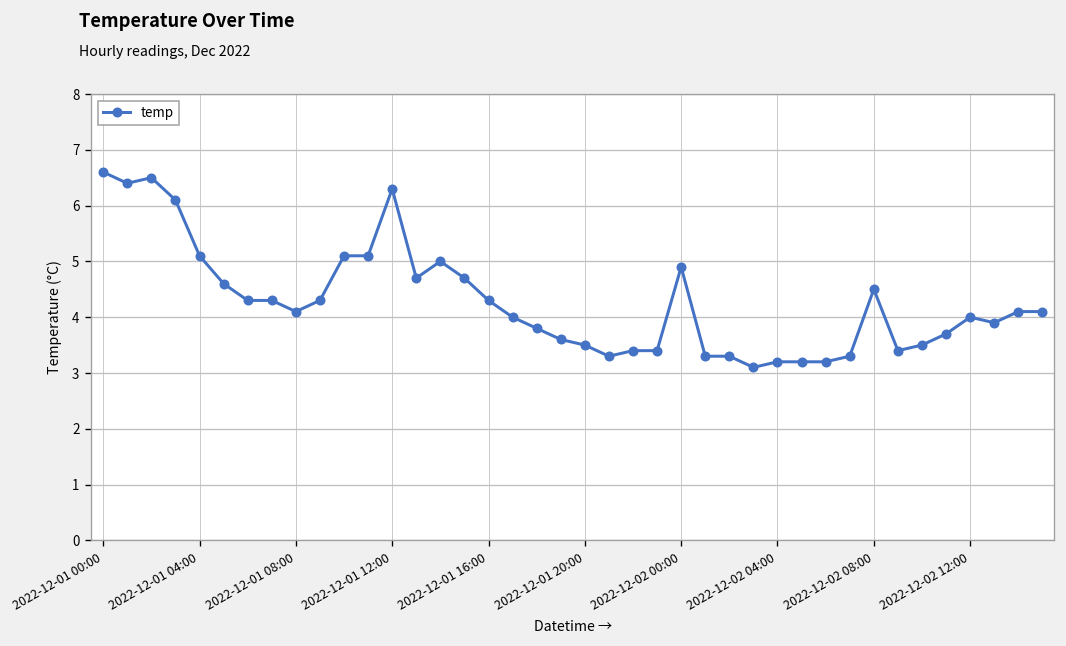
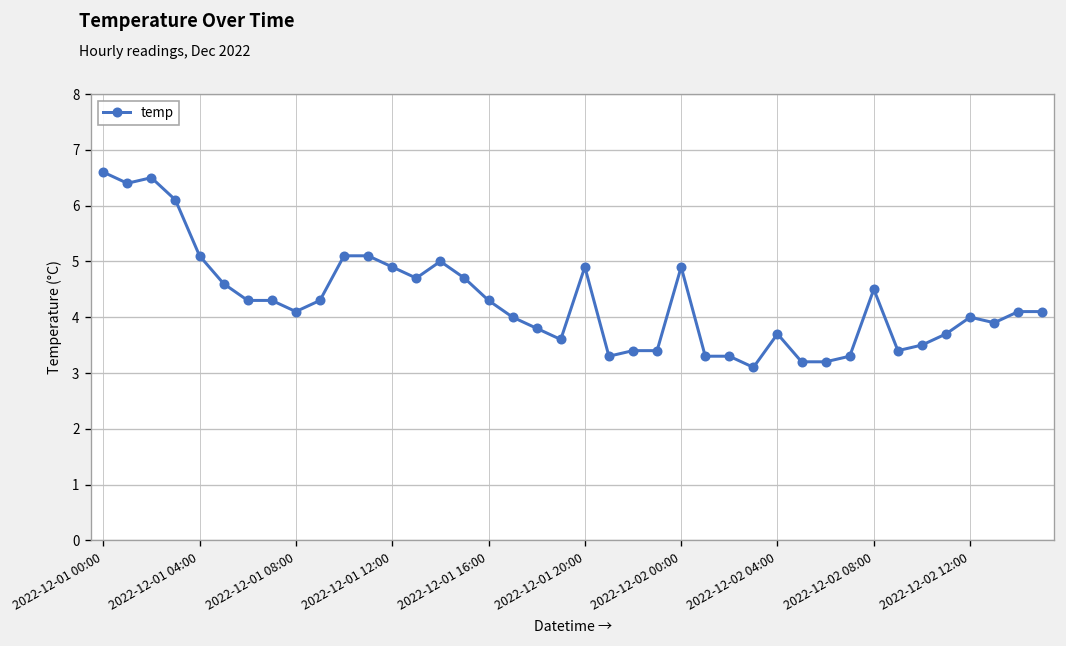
  {
    "2022-12-01 00:00": 6.6,
    "2022-12-01 04:00": 5.1,
    "2022-12-01 08:00": 4.1,
-   "2022-12-01 12:00": 6.3,
+   "2022-12-01 12:00": 4.9,
    "2022-12-01 16:00": 4.3,
-   "2022-12-01 20:00": 3.5,
+   "2022-12-01 20:00": 4.9,
    "2022-12-02 00:00": 4.9,
-   "2022-12-02 04:00": 3.2,
+   "2022-12-02 04:00": 3.7,
    "2022-12-02 08:00": 4.5,
    "2022-12-02 12:00": 4.0
  }
